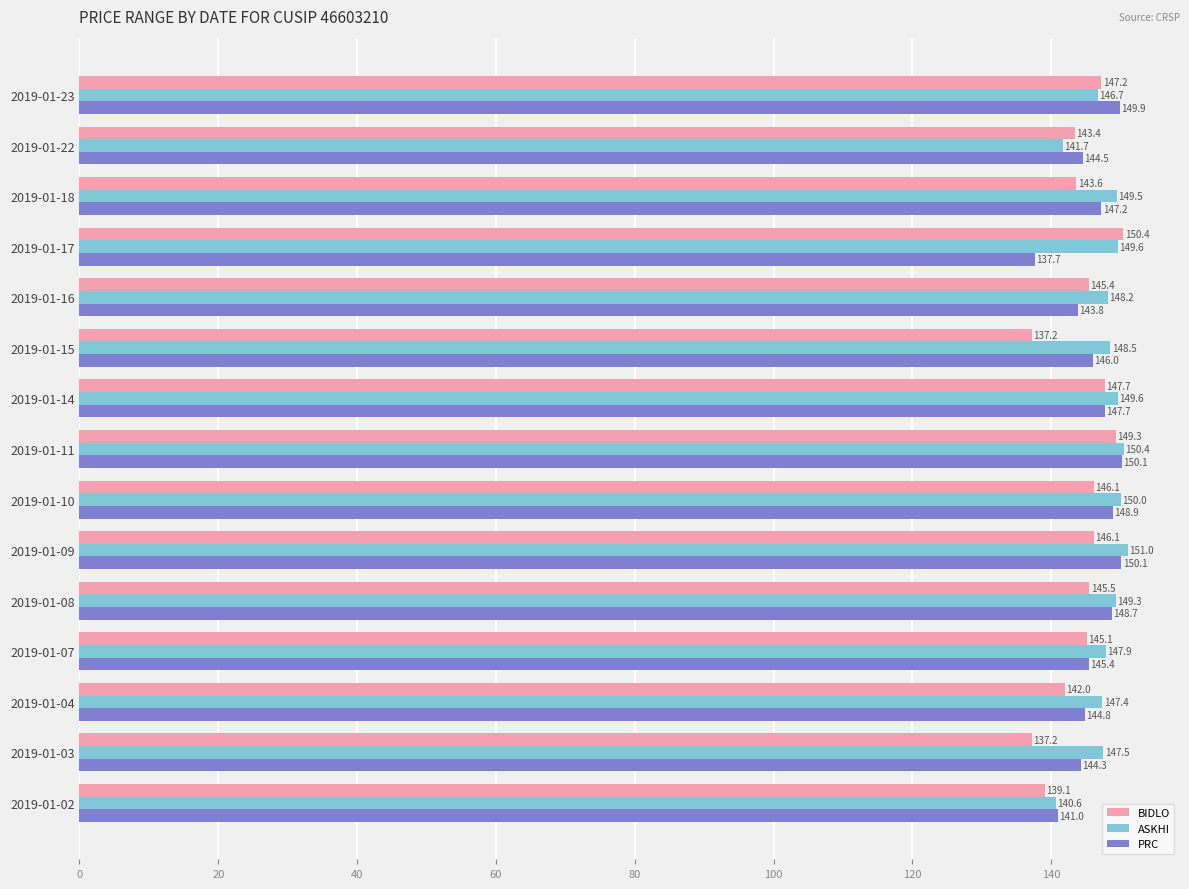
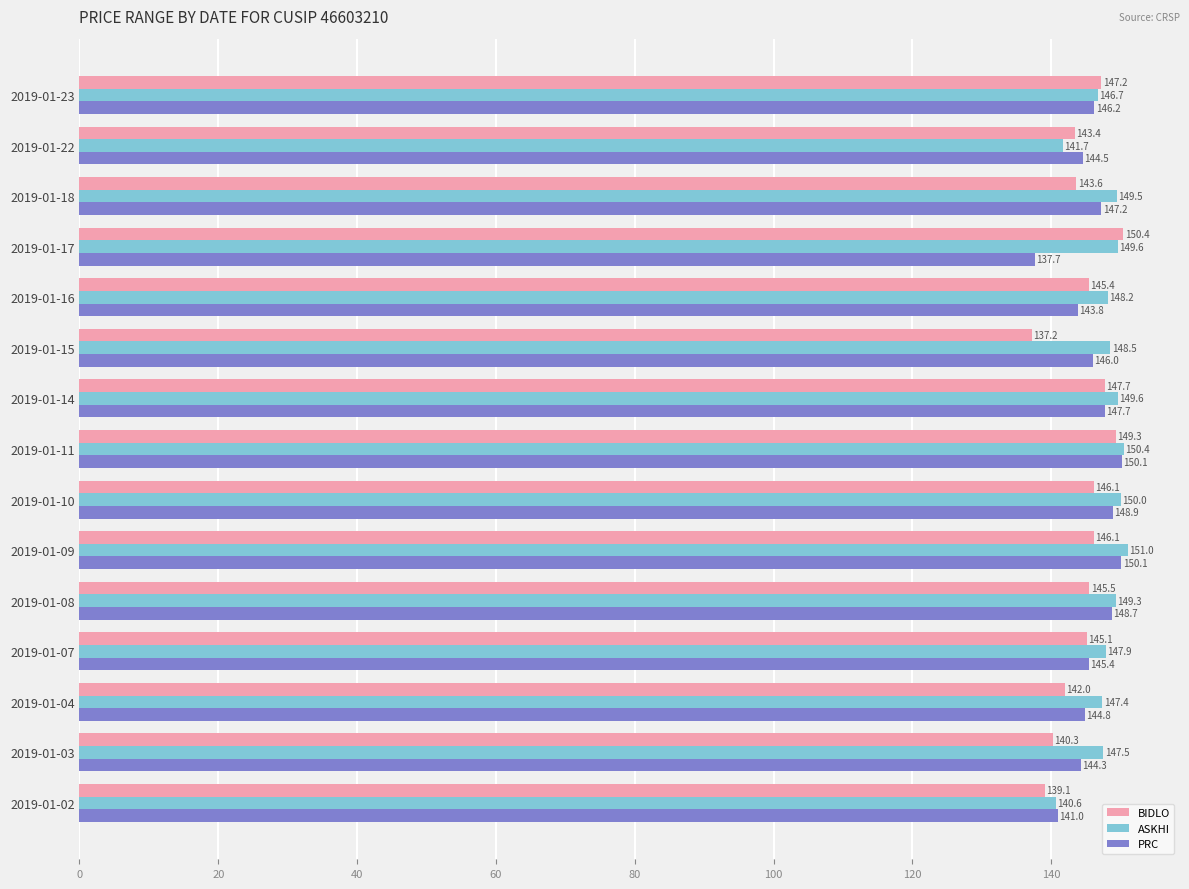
  {
    "BIDLO": {
      "2019-01-23": 147.2,
      "2019-01-22": 143.4,
      "2019-01-18": 143.6,
      "2019-01-17": 150.4,
      "2019-01-16": 145.4,
      "2019-01-15": 137.2,
      "2019-01-14": 147.7,
      "2019-01-11": 149.3,
      "2019-01-10": 146.1,
      "2019-01-09": 146.1,
      "2019-01-08": 145.5,
      "2019-01-07": 145.1,
      "2019-01-04": 142.0,
-     "2019-01-03": 137.2,
+     "2019-01-03": 140.3,
      "2019-01-02": 139.1
    },
    "ASKHI": {
      "2019-01-23": 146.7,
      "2019-01-22": 141.7,
      "2019-01-18": 149.5,
      "2019-01-17": 149.6,
      "2019-01-16": 148.2,
      "2019-01-15": 148.5,
      "2019-01-14": 149.6,
      "2019-01-11": 150.4,
      "2019-01-10": 150.0,
      "2019-01-09": 151.0,
      "2019-01-08": 149.3,
      "2019-01-07": 147.9,
      "2019-01-04": 147.4,
      "2019-01-03": 147.5,
      "2019-01-02": 140.6
    },
    "PRC": {
-     "2019-01-23": 149.9,
+     "2019-01-23": 146.2,
      "2019-01-22": 144.5,
      "2019-01-18": 147.2,
      "2019-01-17": 137.7,
      "2019-01-16": 143.8,
      "2019-01-15": 146.0,
      "2019-01-14": 147.7,
      "2019-01-11": 150.1,
      "2019-01-10": 148.9,
      "2019-01-09": 150.1,
      "2019-01-08": 148.7,
      "2019-01-07": 145.4,
      "2019-01-04": 144.8,
      "2019-01-03": 144.3,
      "2019-01-02": 141.0
    }
  }
